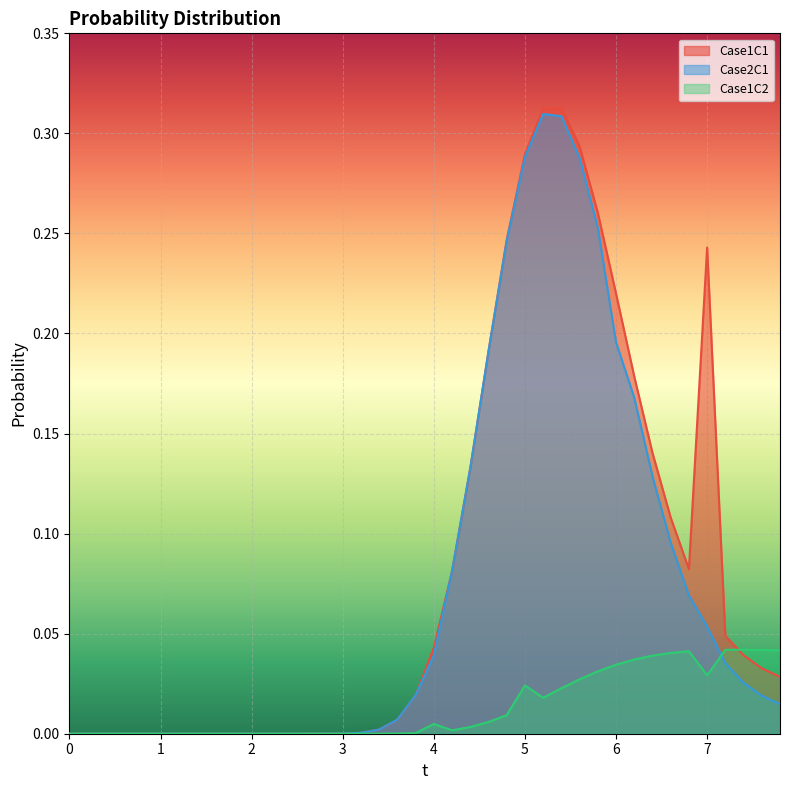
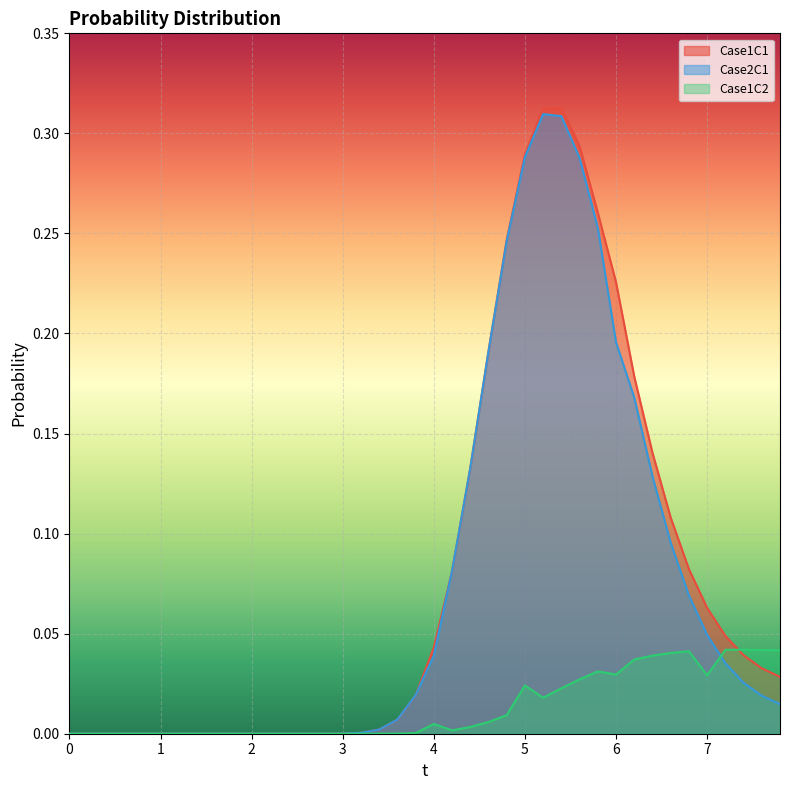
  {
    "Case1C1": {
      "4": 0.043,
      "5": 0.290,
-     "6": 0.220,
-     "7": 0.243
+     "6": 0.226,
+     "7": 0.063
    },
    "Case2C1": {
      "4": 0.039,
      "5": 0.288,
      "6": 0.196,
-     "7": 0.054
+     "7": 0.049
    },
    "Case1C2": {
      "4": 0.005,
      "5": 0.024,
-     "6": 0.034,
+     "6": 0.030,
      "7": 0.029
    }
  }
